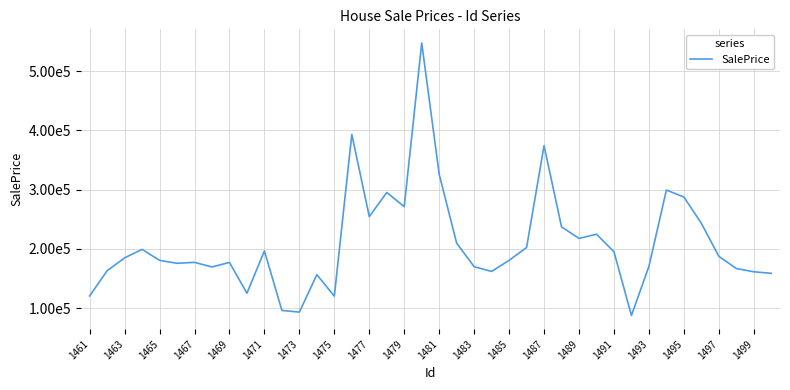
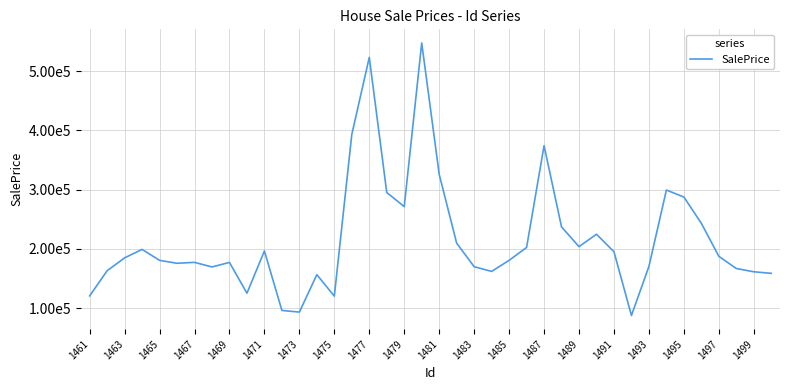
  {
    "1461": 120000,
    "1463": 180000,
    "1465": 180000,
    "1467": 180000,
    "1469": 180000,
    "1471": 200000,
    "1473": 90000,
    "1475": 120000,
-   "1477": 250000,
+   "1477": 520000,
    "1479": 270000,
    "1481": 330000,
    "1483": 170000,
    "1485": 180000,
    "1487": 370000,
-   "1489": 220000,
+   "1489": 200000,
    "1491": 200000,
    "1493": 170000,
    "1495": 290000,
    "1497": 190000,
    "1499": 160000
  }
